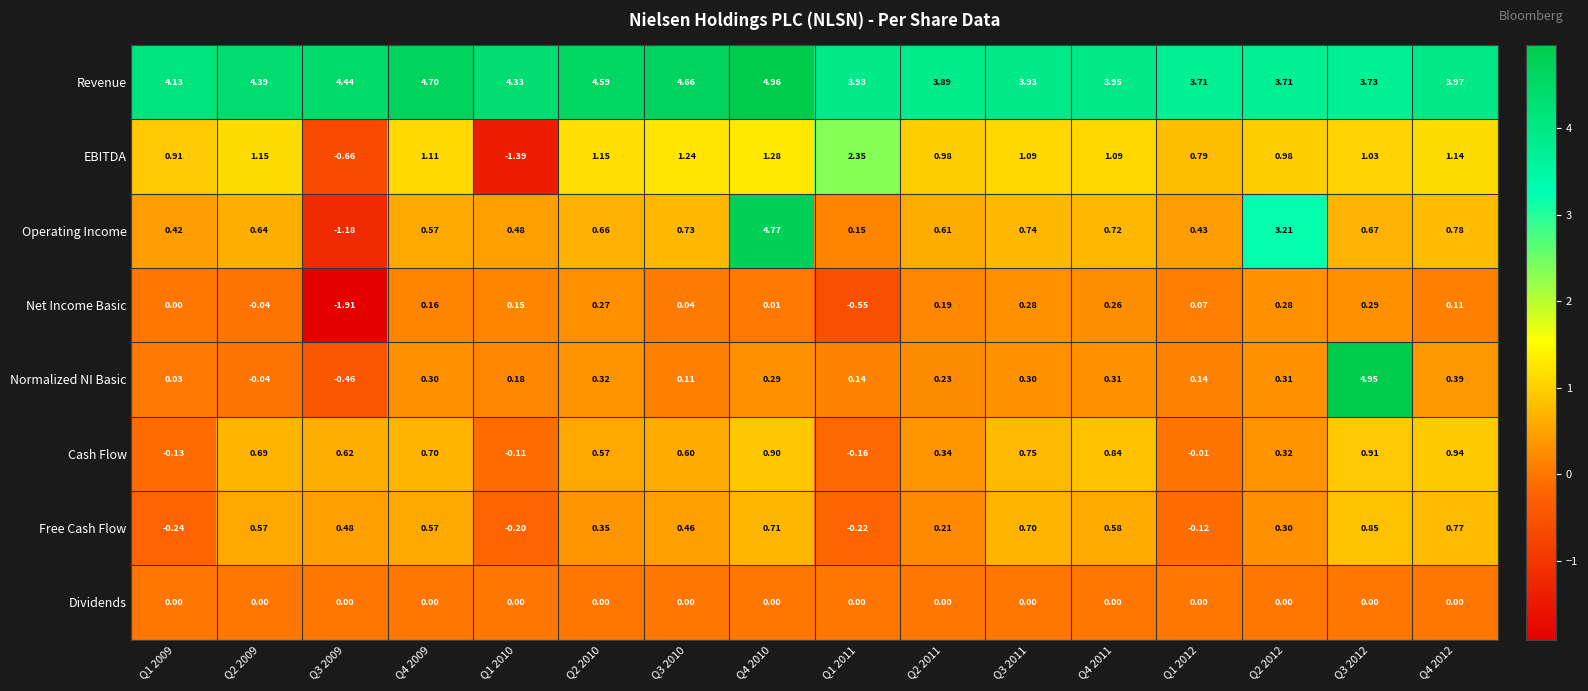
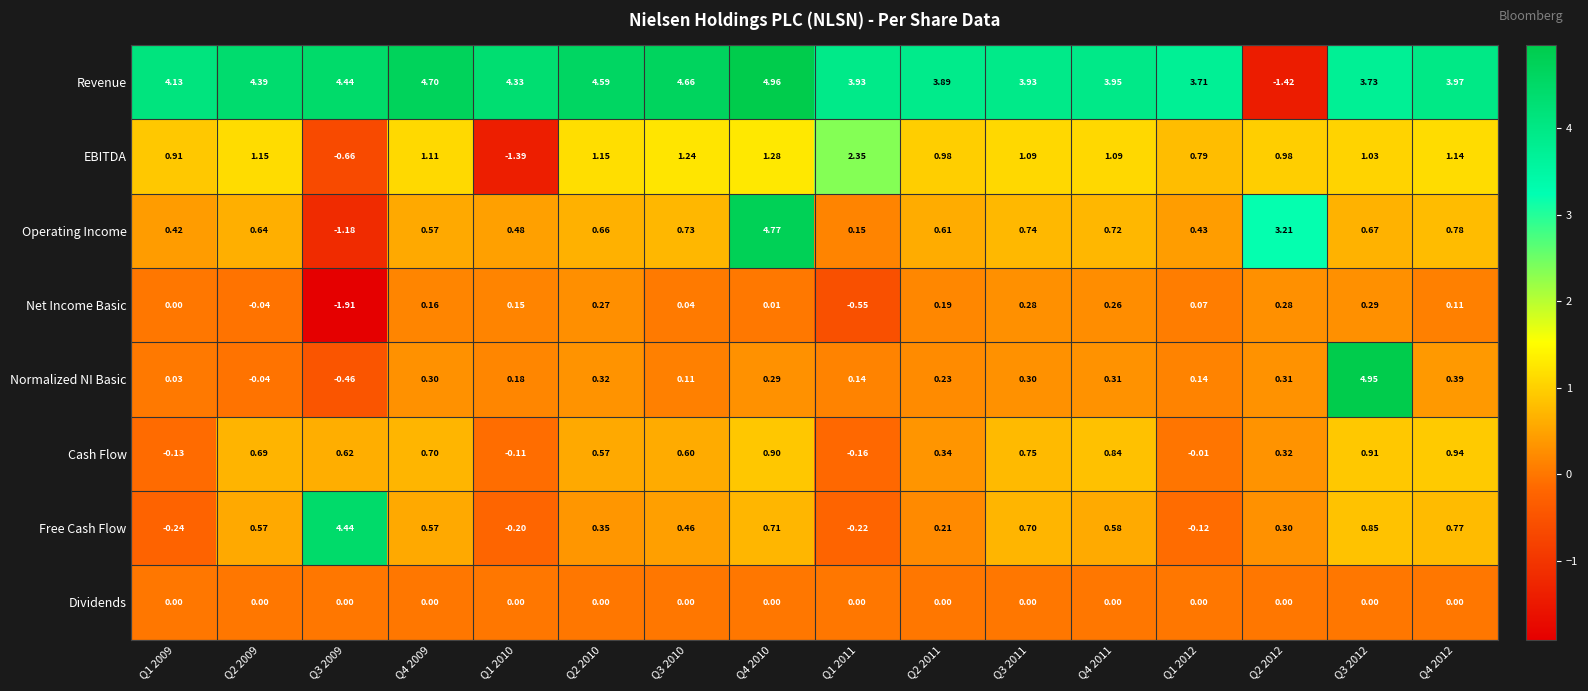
  {
    "Revenue": {
      "Q1 2009": 4.13,
      "Q2 2009": 4.39,
      "Q3 2009": 4.44,
      "Q4 2009": 4.70,
      "Q1 2010": 4.33,
      "Q2 2010": 4.59,
      "Q3 2010": 4.66,
      "Q4 2010": 4.96,
      "Q1 2011": 3.93,
      "Q2 2011": 3.89,
      "Q3 2011": 3.93,
      "Q4 2011": 3.95,
      "Q1 2012": 3.71,
-     "Q2 2012": 3.71,
+     "Q2 2012": -1.42,
      "Q3 2012": 3.73,
      "Q4 2012": 3.97
    },
    "EBITDA": {
      "Q1 2009": 0.91,
      "Q2 2009": 1.15,
      "Q3 2009": -0.66,
      "Q4 2009": 1.11,
      "Q1 2010": -1.39,
      "Q2 2010": 1.15,
      "Q3 2010": 1.24,
      "Q4 2010": 1.28,
      "Q1 2011": 2.35,
      "Q2 2011": 0.98,
      "Q3 2011": 1.09,
      "Q4 2011": 1.09,
      "Q1 2012": 0.79,
      "Q2 2012": 0.98,
      "Q3 2012": 1.03,
      "Q4 2012": 1.14
    },
    "Operating Income": {
      "Q1 2009": 0.42,
      "Q2 2009": 0.64,
      "Q3 2009": -1.18,
      "Q4 2009": 0.57,
      "Q1 2010": 0.48,
      "Q2 2010": 0.66,
      "Q3 2010": 0.73,
      "Q4 2010": 4.77,
      "Q1 2011": 0.15,
      "Q2 2011": 0.61,
      "Q3 2011": 0.74,
      "Q4 2011": 0.72,
      "Q1 2012": 0.43,
      "Q2 2012": 3.21,
      "Q3 2012": 0.67,
      "Q4 2012": 0.78
    },
    "Net Income Basic": {
      "Q1 2009": 0.00,
      "Q2 2009": -0.04,
      "Q3 2009": -1.91,
      "Q4 2009": 0.16,
      "Q1 2010": 0.15,
      "Q2 2010": 0.27,
      "Q3 2010": 0.04,
      "Q4 2010": 0.01,
      "Q1 2011": -0.55,
      "Q2 2011": 0.19,
      "Q3 2011": 0.28,
      "Q4 2011": 0.26,
      "Q1 2012": 0.07,
      "Q2 2012": 0.28,
      "Q3 2012": 0.29,
      "Q4 2012": 0.11
    },
    "Normalized NI Basic": {
      "Q1 2009": 0.03,
      "Q2 2009": -0.04,
      "Q3 2009": -0.46,
      "Q4 2009": 0.30,
      "Q1 2010": 0.18,
      "Q2 2010": 0.32,
      "Q3 2010": 0.11,
      "Q4 2010": 0.29,
      "Q1 2011": 0.14,
      "Q2 2011": 0.23,
      "Q3 2011": 0.30,
      "Q4 2011": 0.31,
      "Q1 2012": 0.14,
      "Q2 2012": 0.31,
      "Q3 2012": 4.95,
      "Q4 2012": 0.39
    },
    "Cash Flow": {
      "Q1 2009": -0.13,
      "Q2 2009": 0.69,
      "Q3 2009": 0.62,
      "Q4 2009": 0.70,
      "Q1 2010": -0.11,
      "Q2 2010": 0.57,
      "Q3 2010": 0.60,
      "Q4 2010": 0.90,
      "Q1 2011": -0.16,
      "Q2 2011": 0.34,
      "Q3 2011": 0.75,
      "Q4 2011": 0.84,
      "Q1 2012": -0.01,
      "Q2 2012": 0.32,
      "Q3 2012": 0.91,
      "Q4 2012": 0.94
    },
    "Free Cash Flow": {
      "Q1 2009": -0.24,
      "Q2 2009": 0.57,
-     "Q3 2009": 0.48,
+     "Q3 2009": 4.44,
      "Q4 2009": 0.57,
      "Q1 2010": -0.20,
      "Q2 2010": 0.35,
      "Q3 2010": 0.46,
      "Q4 2010": 0.71,
      "Q1 2011": -0.22,
      "Q2 2011": 0.21,
      "Q3 2011": 0.70,
      "Q4 2011": 0.58,
      "Q1 2012": -0.12,
      "Q2 2012": 0.30,
      "Q3 2012": 0.85,
      "Q4 2012": 0.77
    },
    "Dividends": {
      "Q1 2009": 0.00,
      "Q2 2009": 0.00,
      "Q3 2009": 0.00,
      "Q4 2009": 0.00,
      "Q1 2010": 0.00,
      "Q2 2010": 0.00,
      "Q3 2010": 0.00,
      "Q4 2010": 0.00,
      "Q1 2011": 0.00,
      "Q2 2011": 0.00,
      "Q3 2011": 0.00,
      "Q4 2011": 0.00,
      "Q1 2012": 0.00,
      "Q2 2012": 0.00,
      "Q3 2012": 0.00,
      "Q4 2012": 0.00
    }
  }
